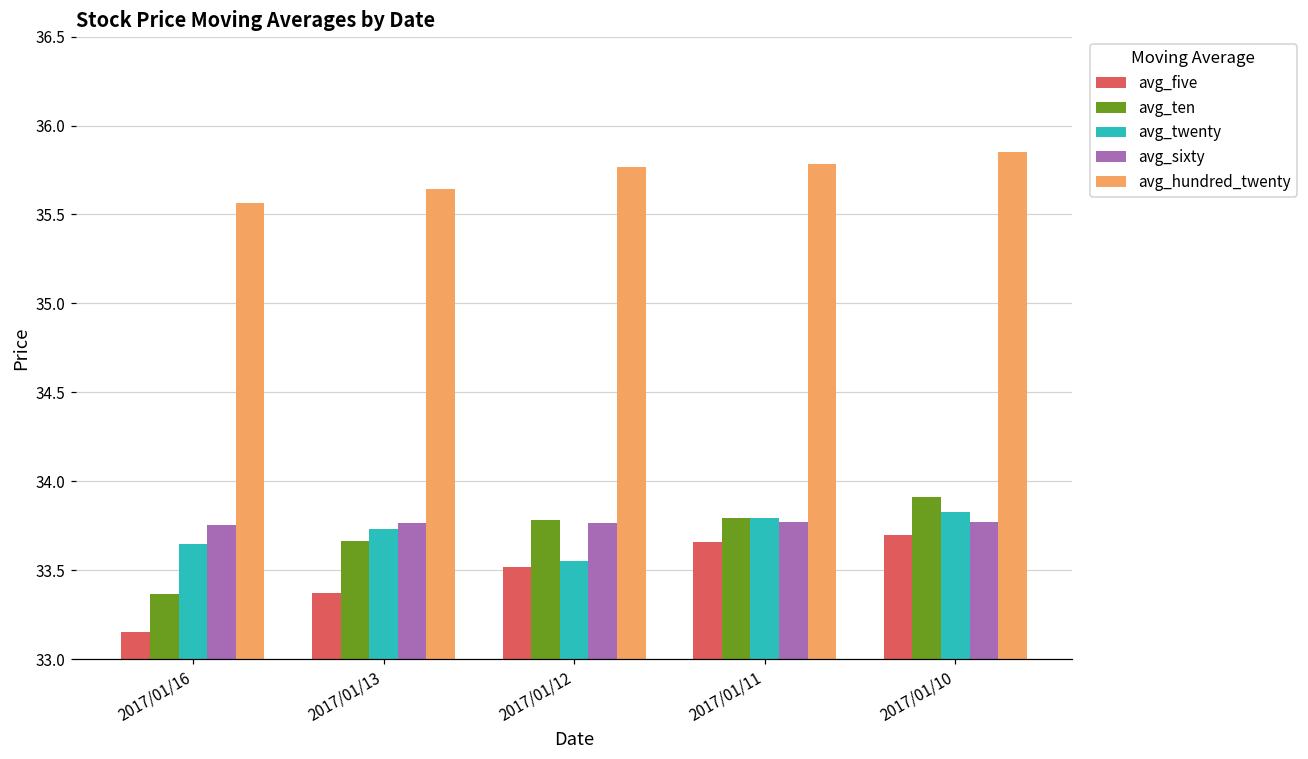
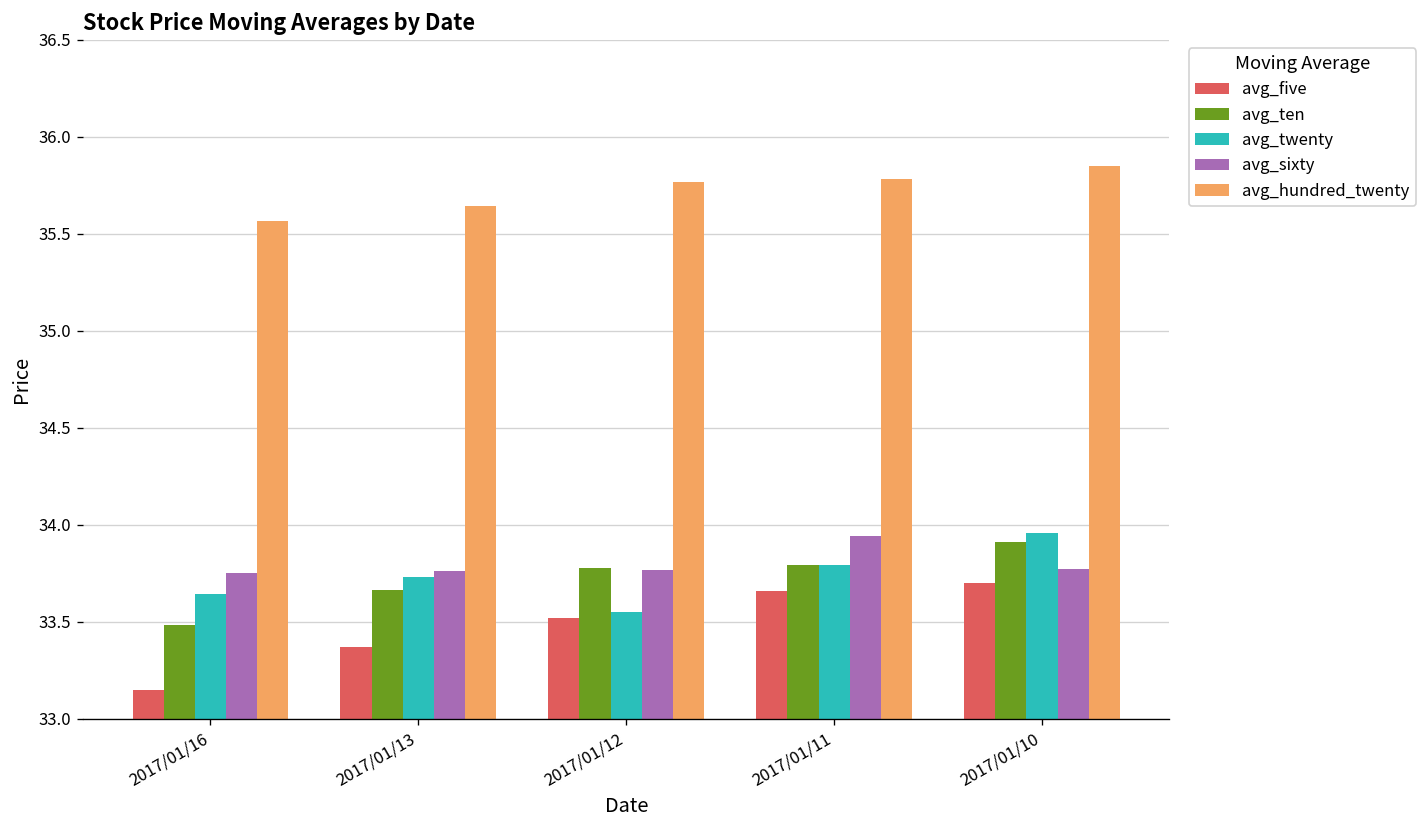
  {
    "avg_five": {
      "2017/01/16": 33.15,
      "2017/01/13": 33.37,
      "2017/01/12": 33.52,
      "2017/01/11": 33.66,
      "2017/01/10": 33.70
    },
    "avg_ten": {
-     "2017/01/16": 33.37,
+     "2017/01/16": 33.49,
      "2017/01/13": 33.67,
      "2017/01/12": 33.78,
      "2017/01/11": 33.80,
      "2017/01/10": 33.91
    },
    "avg_twenty": {
      "2017/01/16": 33.65,
      "2017/01/13": 33.73,
      "2017/01/12": 33.55,
      "2017/01/11": 33.80,
-     "2017/01/10": 33.83
+     "2017/01/10": 33.96
    },
    "avg_sixty": {
      "2017/01/16": 33.75,
      "2017/01/13": 33.76,
      "2017/01/12": 33.77,
-     "2017/01/11": 33.77,
+     "2017/01/11": 33.94,
      "2017/01/10": 33.77
    },
    "avg_hundred_twenty": {
      "2017/01/16": 35.57,
      "2017/01/13": 35.65,
      "2017/01/12": 35.77,
      "2017/01/11": 35.78,
      "2017/01/10": 35.85
    }
  }
